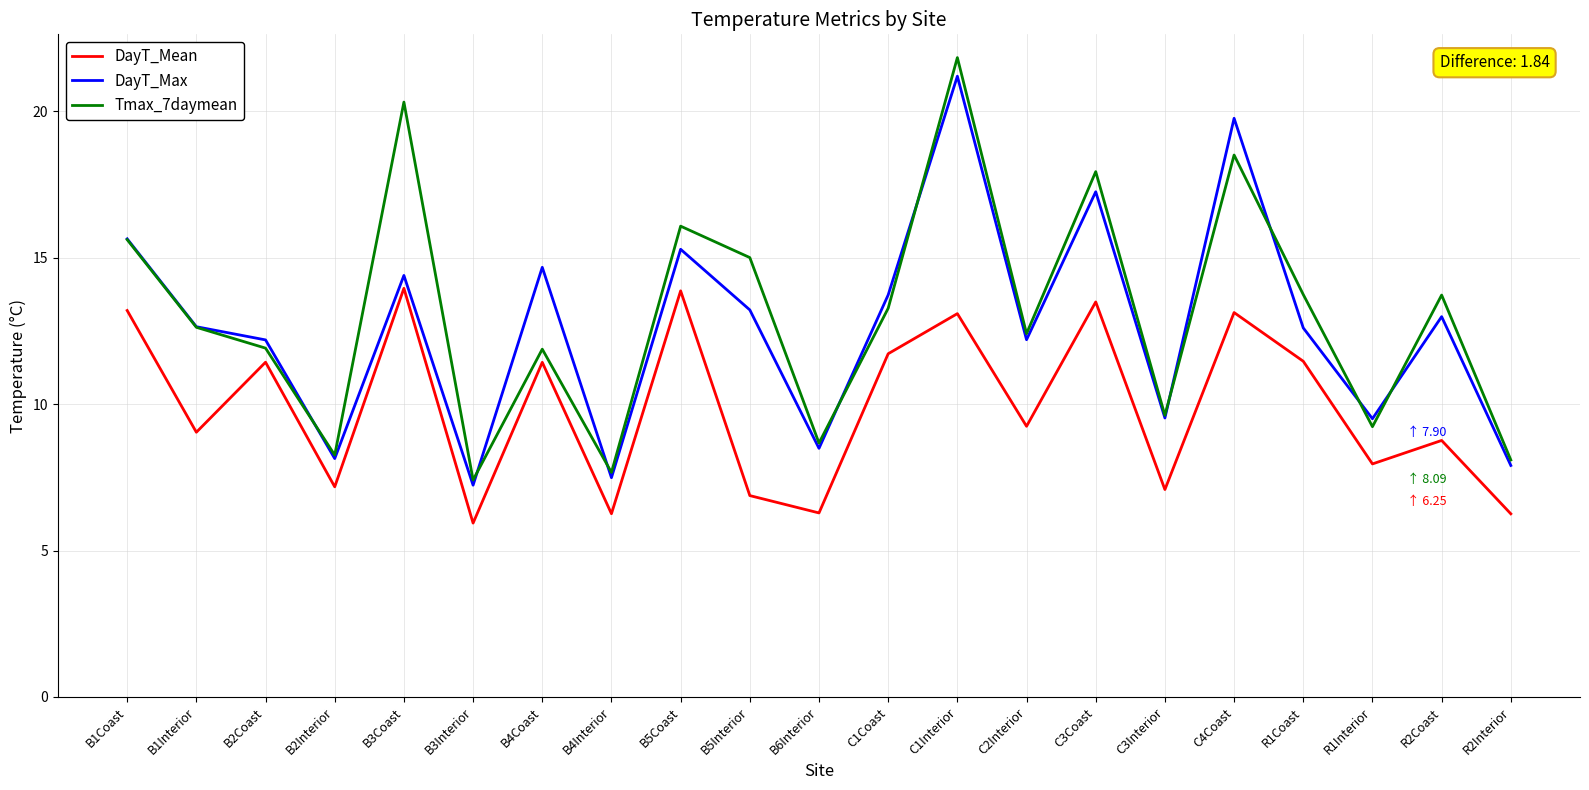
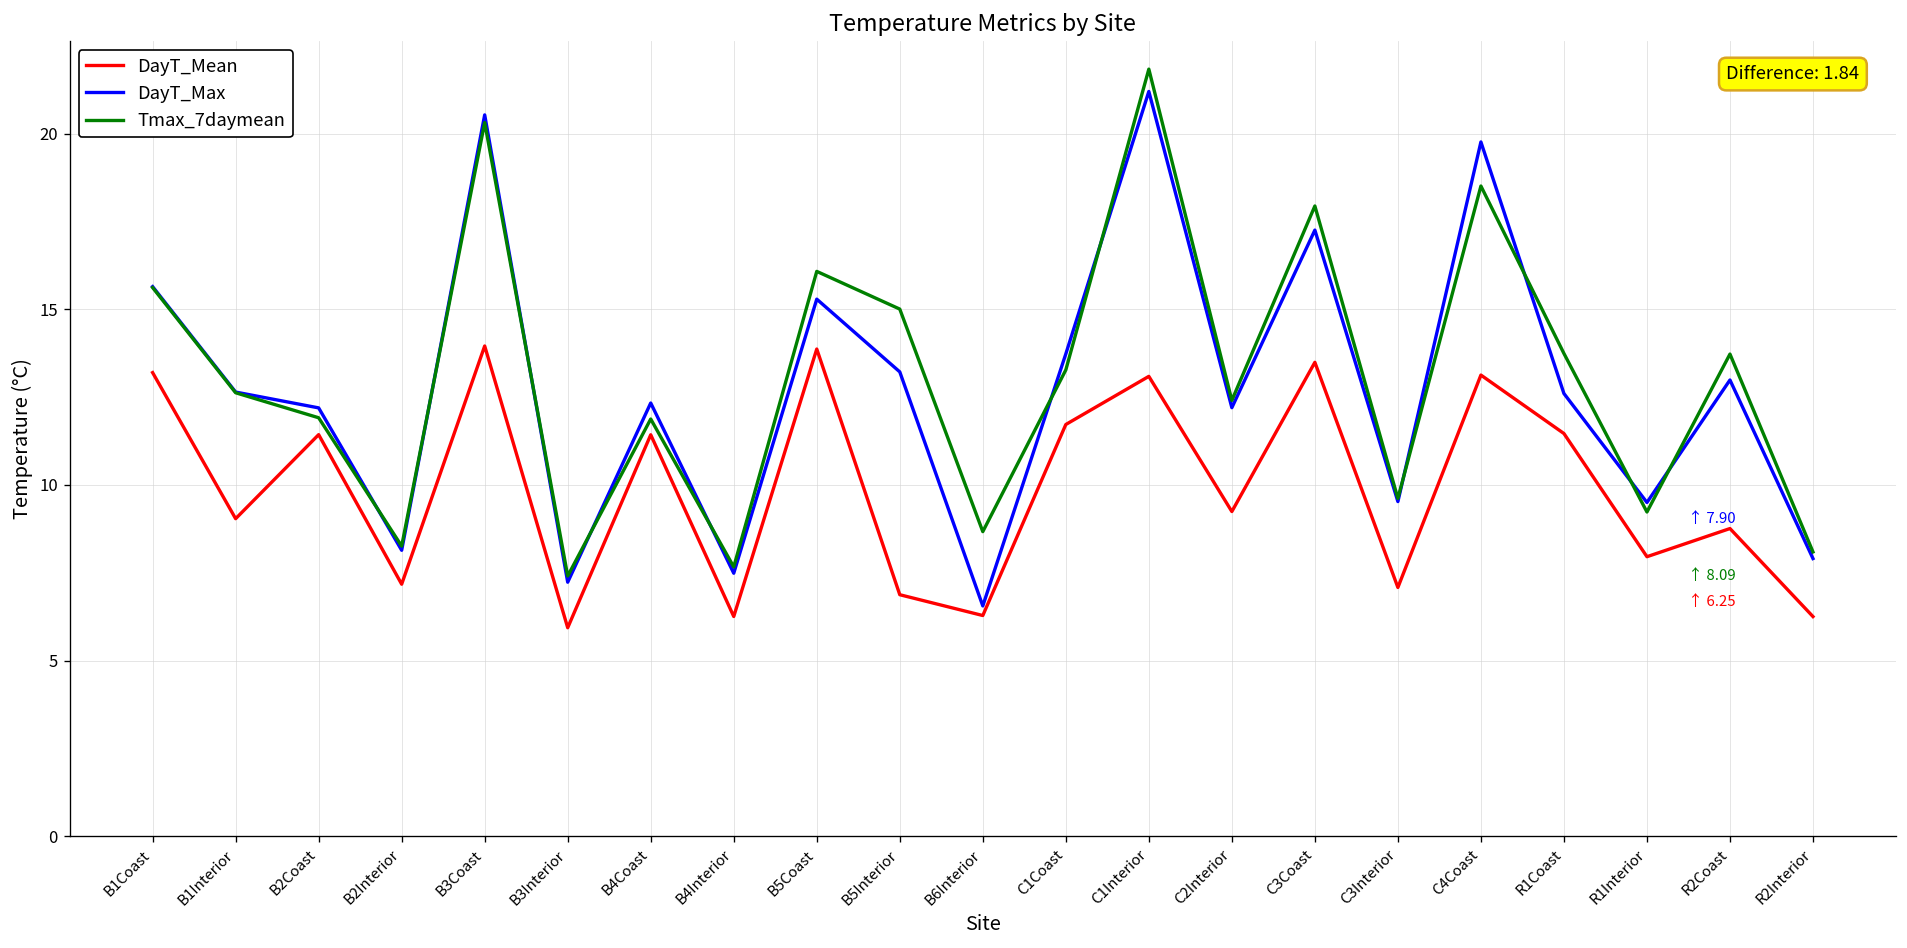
  {
    "DayT_Mean": {
      "B1Coast": 13.2,
      "B1Interior": 9.0,
      "B2Coast": 11.4,
      "B2Interior": 7.2,
      "B3Coast": 14.0,
      "B3Interior": 5.9,
      "B4Coast": 11.4,
      "B4Interior": 6.3,
      "B5Coast": 13.9,
      "B5Interior": 6.9,
      "B6Interior": 6.3,
      "C1Coast": 11.7,
      "C1Interior": 13.1,
      "C2Interior": 9.2,
      "C3Coast": 13.5,
      "C3Interior": 7.1,
      "C4Coast": 13.1,
      "R1Coast": 11.5,
      "R1Interior": 8.0,
      "R2Interior": 6.3
    },
    "DayT_Max": {
      "B2Coast": 12.2,
      "B2Interior": 8.1,
-     "B3Coast": 14.4,
+     "B3Coast": 20.5,
      "B3Interior": 7.2,
-     "B4Coast": 14.7,
+     "B4Coast": 12.3,
      "B4Interior": 7.5,
      "B5Coast": 15.3,
      "B5Interior": 13.2,
-     "B6Interior": 8.5,
+     "B6Interior": 6.6,
      "C1Coast": 13.7,
      "C1Interior": 21.2,
      "C2Interior": 12.2,
      "C3Coast": 17.3,
      "C3Interior": 9.5,
      "C4Coast": 19.8,
      "R1Coast": 12.6,
      "R1Interior": 9.5,
      "R2Coast": 13.0,
      "R2Interior": 7.9
    },
    "Tmax_7daymean": {
      "B2Coast": 11.9,
      "B2Interior": 8.3,
      "B3Coast": 20.3,
      "B3Interior": 7.4,
      "B4Coast": 11.9,
      "B4Interior": 7.7,
      "B5Coast": 16.1,
      "B5Interior": 15.0,
      "B6Interior": 8.7,
      "C1Coast": 13.3,
      "C1Interior": 21.8,
      "C2Interior": 12.4,
      "C3Coast": 17.9,
      "C3Interior": 9.6,
      "C4Coast": 18.5,
      "R1Coast": 13.7,
      "R1Interior": 9.2,
      "R2Coast": 13.7,
      "R2Interior": 8.1
    }
  }
